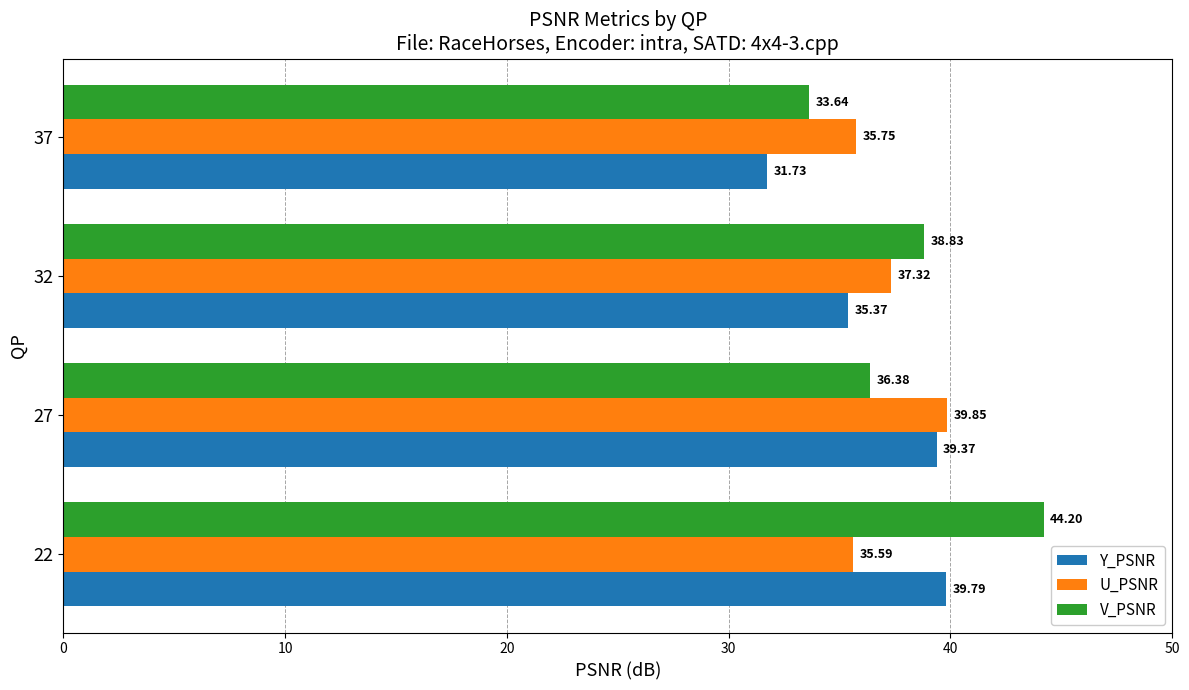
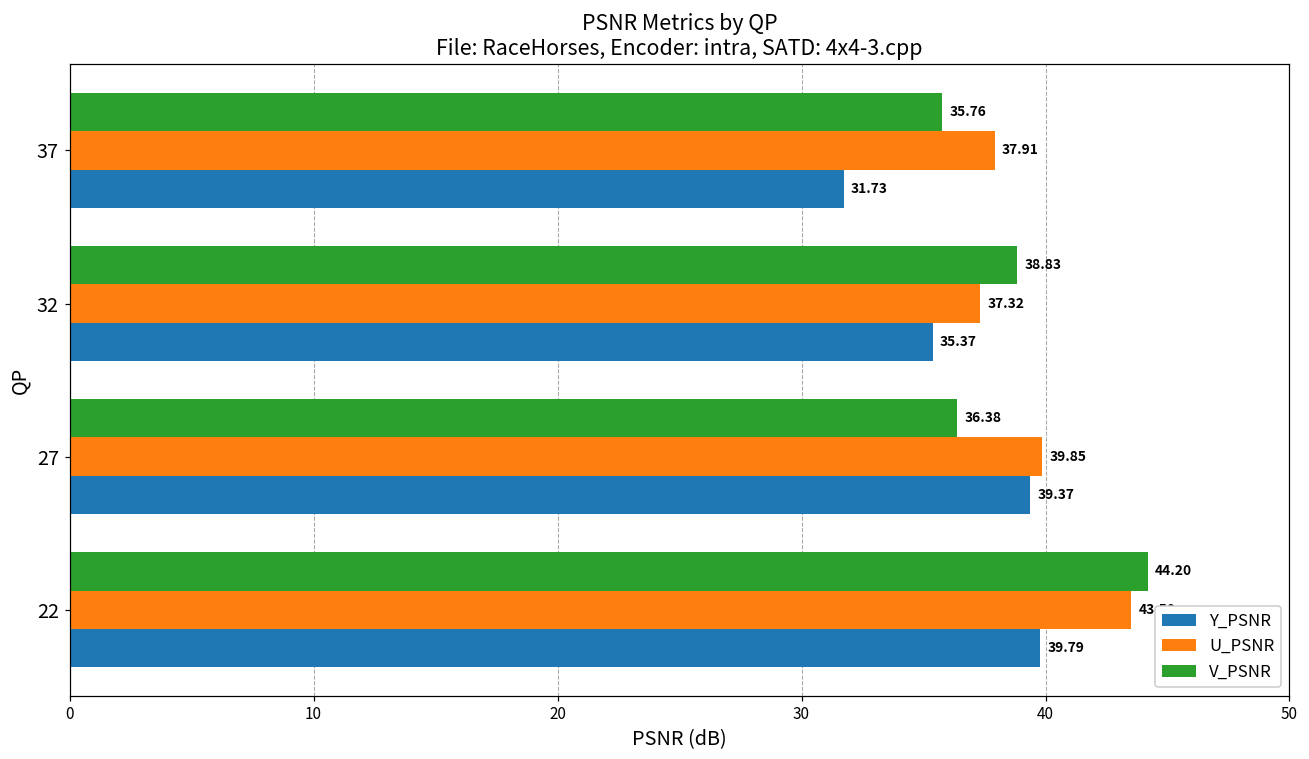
  {
    "Y_PSNR": {
      "37": 31.73,
      "32": 35.37,
      "27": 39.37,
      "22": 39.79
    },
    "U_PSNR": {
-     "37": 35.75,
+     "37": 37.91,
      "32": 37.32,
      "27": 39.85,
-     "22": 35.6
+     "22": 43.5
    },
    "V_PSNR": {
-     "37": 33.64,
+     "37": 35.76,
      "32": 38.83,
      "27": 36.38,
      "22": 44.20
    }
  }
